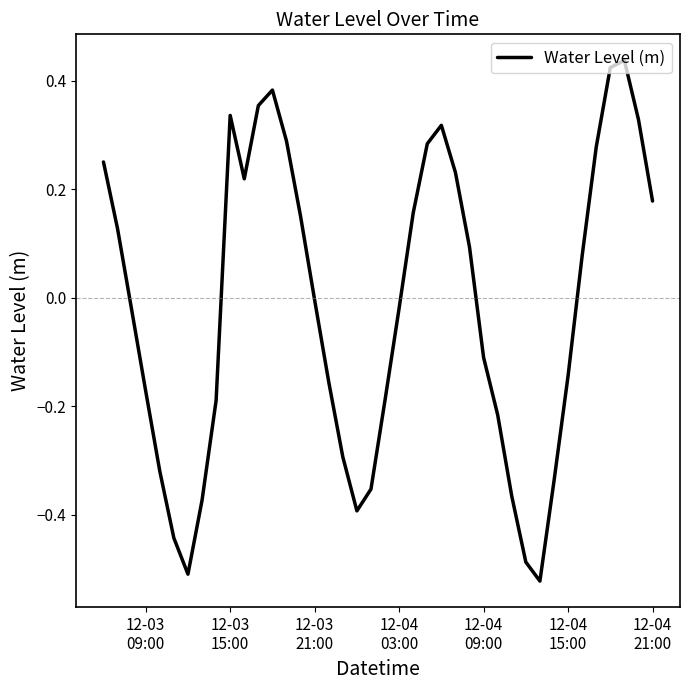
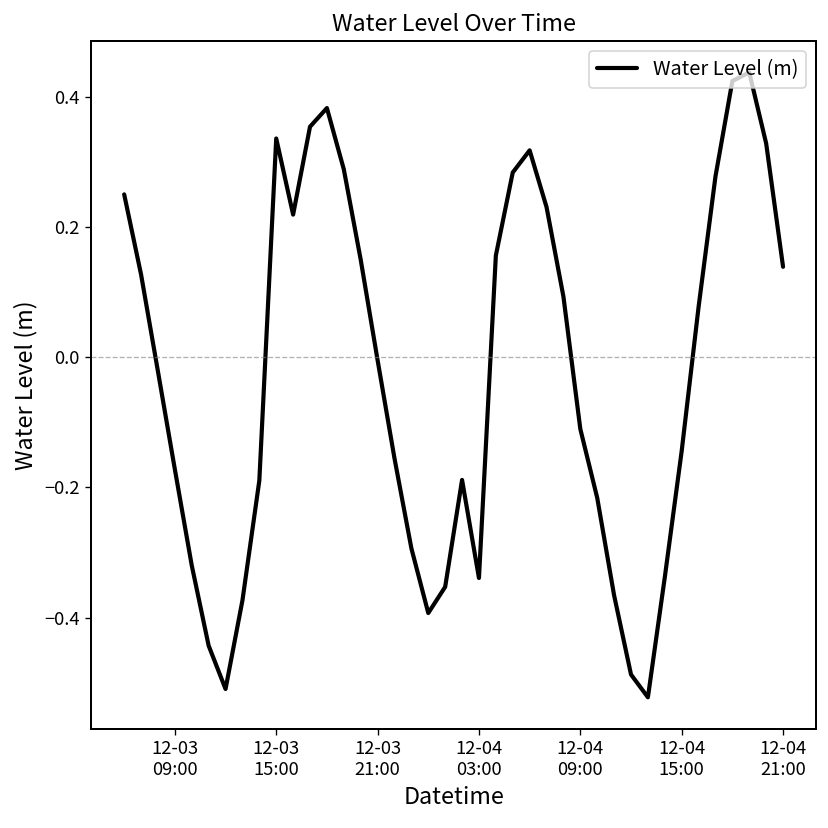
  {
    "12-03 09:00": -0.17,
    "12-03 15:00": 0.34,
    "12-03 21:00": 0.00,
-   "12-04 03:00": -0.02,
+   "12-04 03:00": -0.34,
    "12-04 09:00": -0.11,
    "12-04 15:00": -0.14,
-   "12-04 21:00": 0.18
+   "12-04 21:00": 0.14
  }
